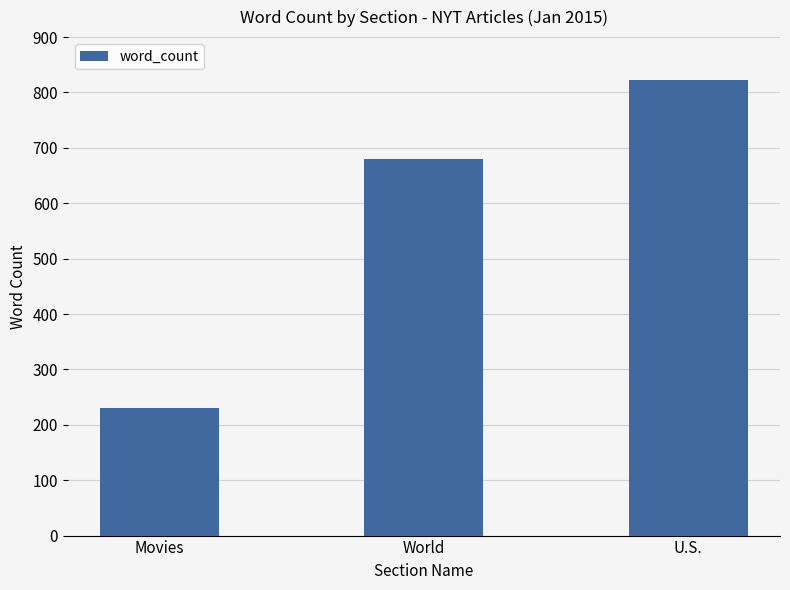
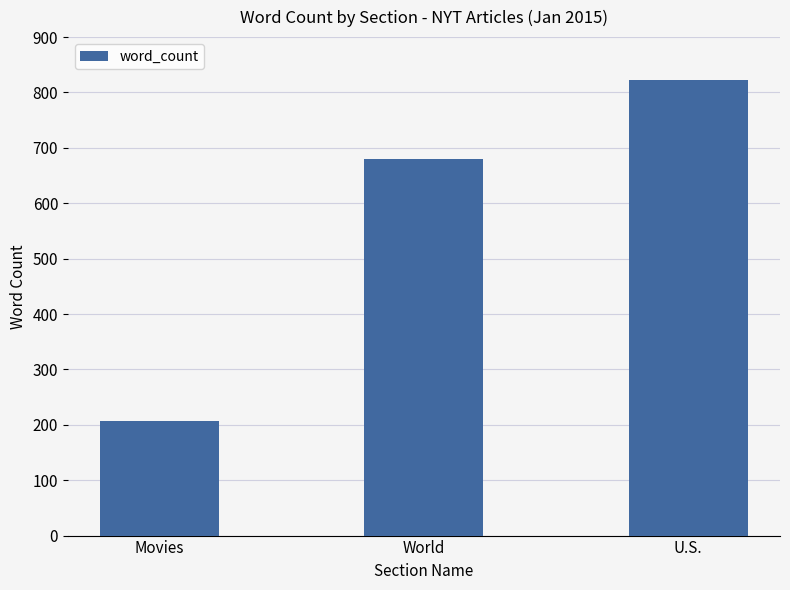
  {
-   "Movies": 230,
+   "Movies": 210,
    "World": 680,
    "U.S.": 820
  }
